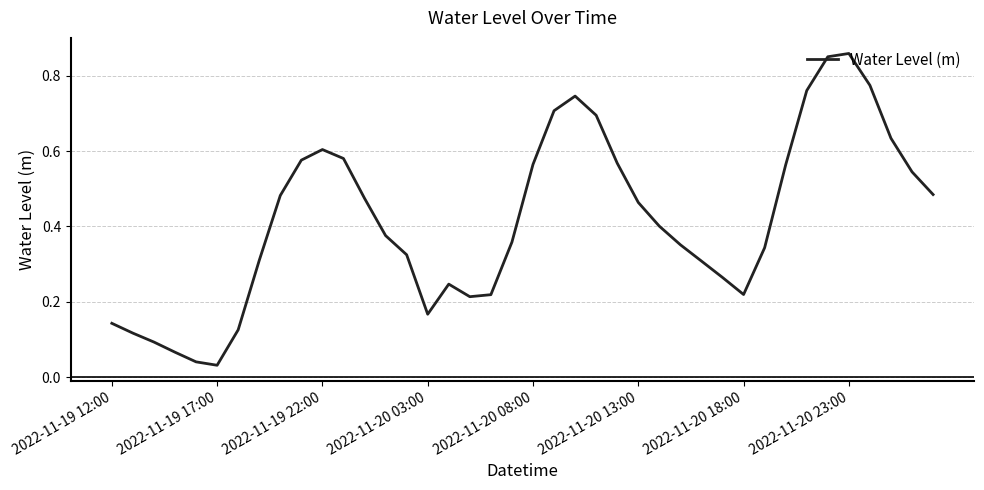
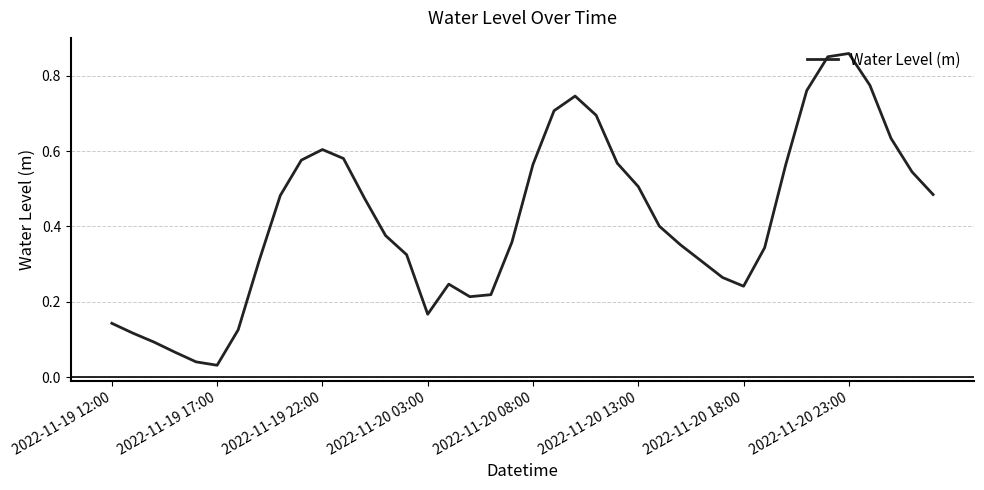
  {
    "2022-11-19 12:00": 0.14,
    "2022-11-19 17:00": 0.03,
    "2022-11-19 22:00": 0.60,
    "2022-11-20 03:00": 0.17,
    "2022-11-20 08:00": 0.56,
-   "2022-11-20 13:00": 0.46,
-   "2022-11-20 18:00": 0.22,
+   "2022-11-20 13:00": 0.51,
+   "2022-11-20 18:00": 0.24,
    "2022-11-20 23:00": 0.86
  }
